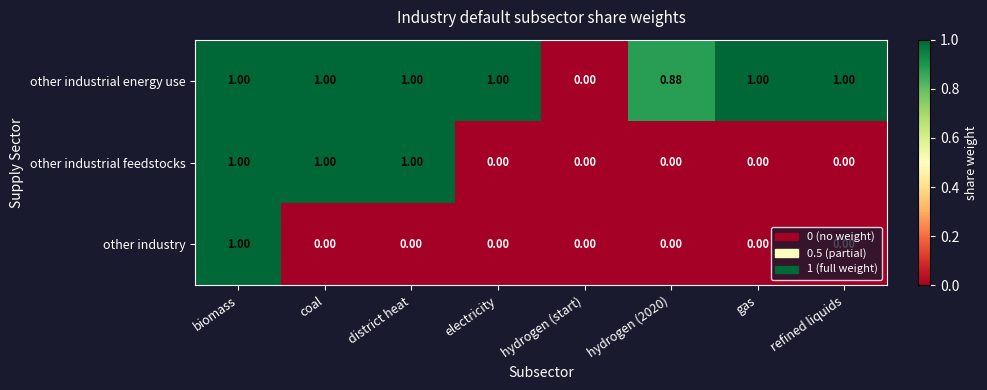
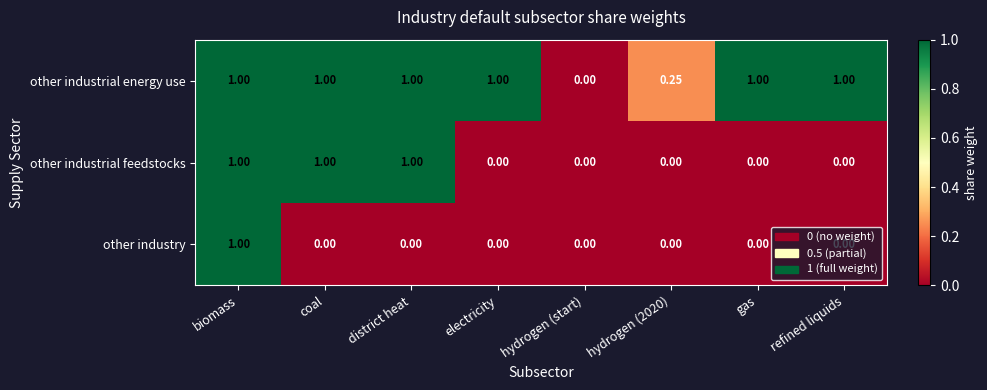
  {
    "other industrial energy use": {
      "biomass": 1.00,
      "coal": 1.00,
      "district heat": 1.00,
      "electricity": 1.00,
      "hydrogen (start)": 0.00,
-     "hydrogen (2020)": 0.88,
+     "hydrogen (2020)": 0.25,
      "gas": 1.00,
      "refined liquids": 1.00
    },
    "other industrial feedstocks": {
      "biomass": 1.00,
      "coal": 1.00,
      "district heat": 1.00,
      "electricity": 0.00,
      "hydrogen (start)": 0.00,
      "hydrogen (2020)": 0.00,
      "gas": 0.00,
      "refined liquids": 0.00
    },
    "other industry": {
      "biomass": 1.00,
      "coal": 0.00,
      "district heat": 0.00,
      "electricity": 0.00,
      "hydrogen (start)": 0.00,
      "hydrogen (2020)": 0.00,
      "gas": 0.00
    }
  }
